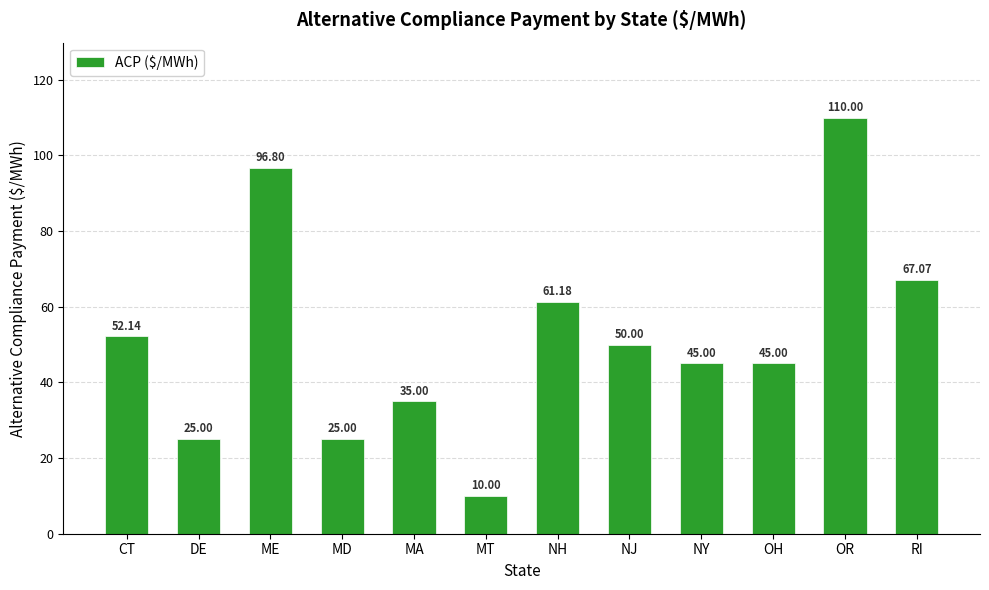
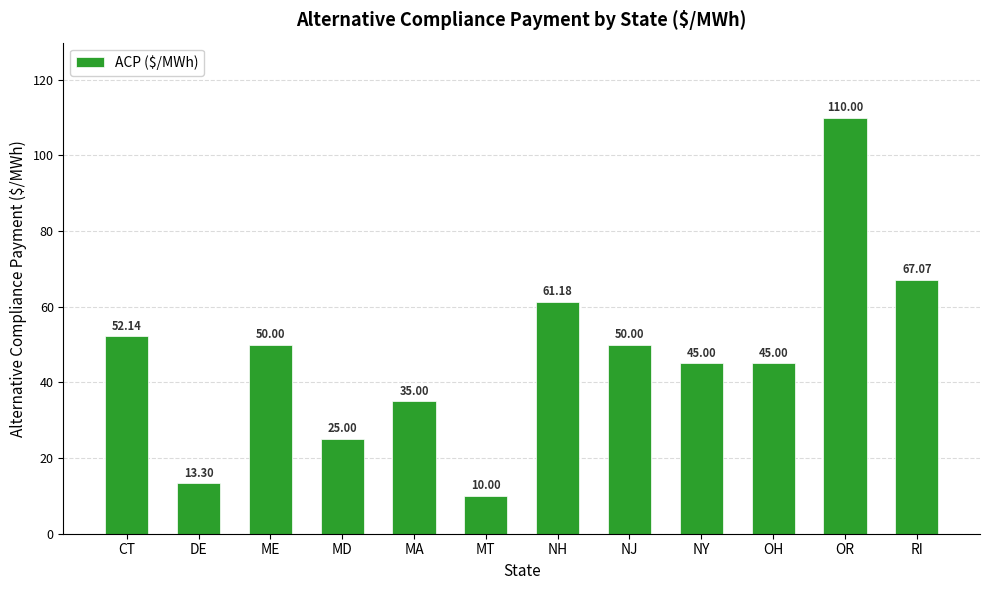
  {
    "CT": 52.14,
-   "DE": 25.00,
-   "ME": 96.80,
+   "DE": 13.30,
+   "ME": 50.00,
    "MD": 25.00,
    "MA": 35.00,
    "MT": 10.00,
    "NH": 61.18,
    "NJ": 50.00,
    "NY": 45.00,
    "OH": 45.00,
    "OR": 110.00,
    "RI": 67.07
  }
